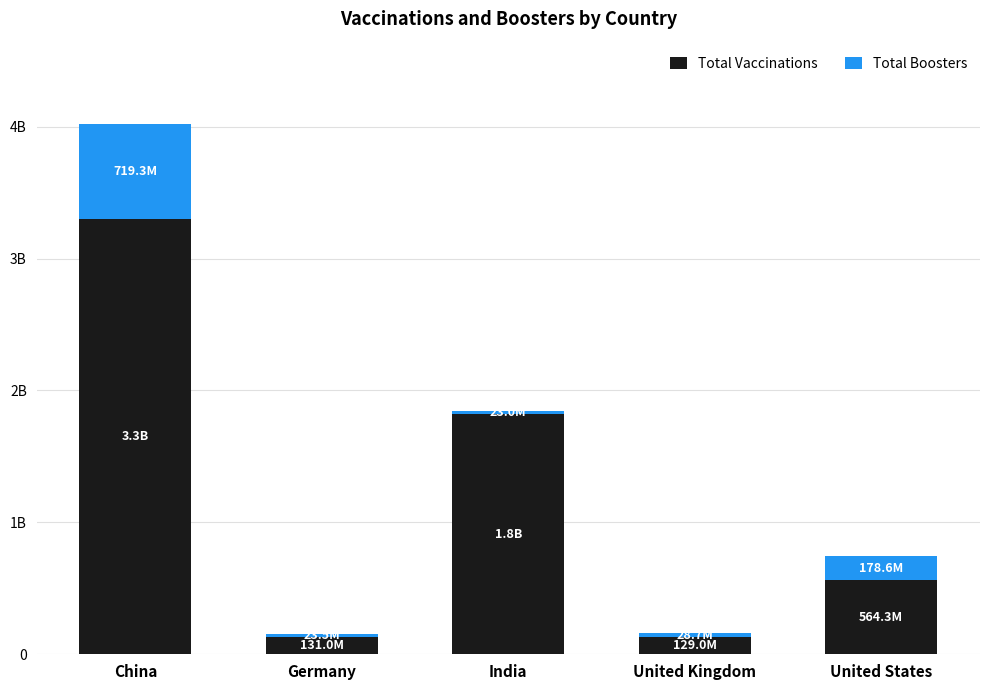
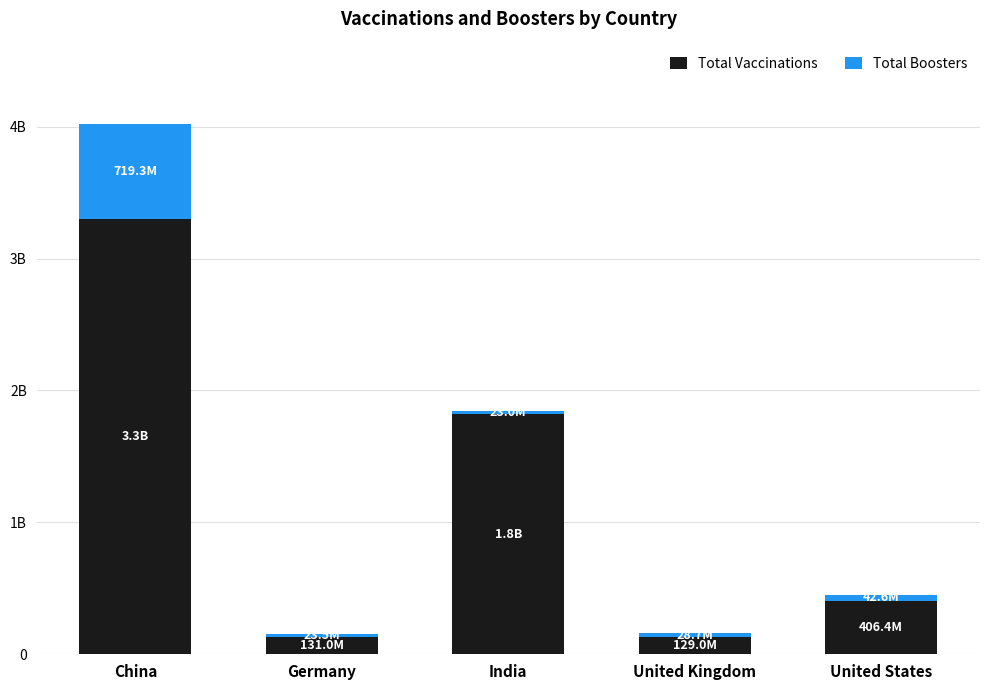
  {
    "Total Vaccinations": {
      "China": "3.3B",
      "Germany": "131.0M",
      "India": "1.8B",
-     "United States": "564.3M"
+     "United States": "406.4M"
    },
    "Total Boosters": {
      "China": "719.3M",
      "India": "23.0M",
-     "United States": "178.6M"
+     "United States": "42.6M"
    }
  }
